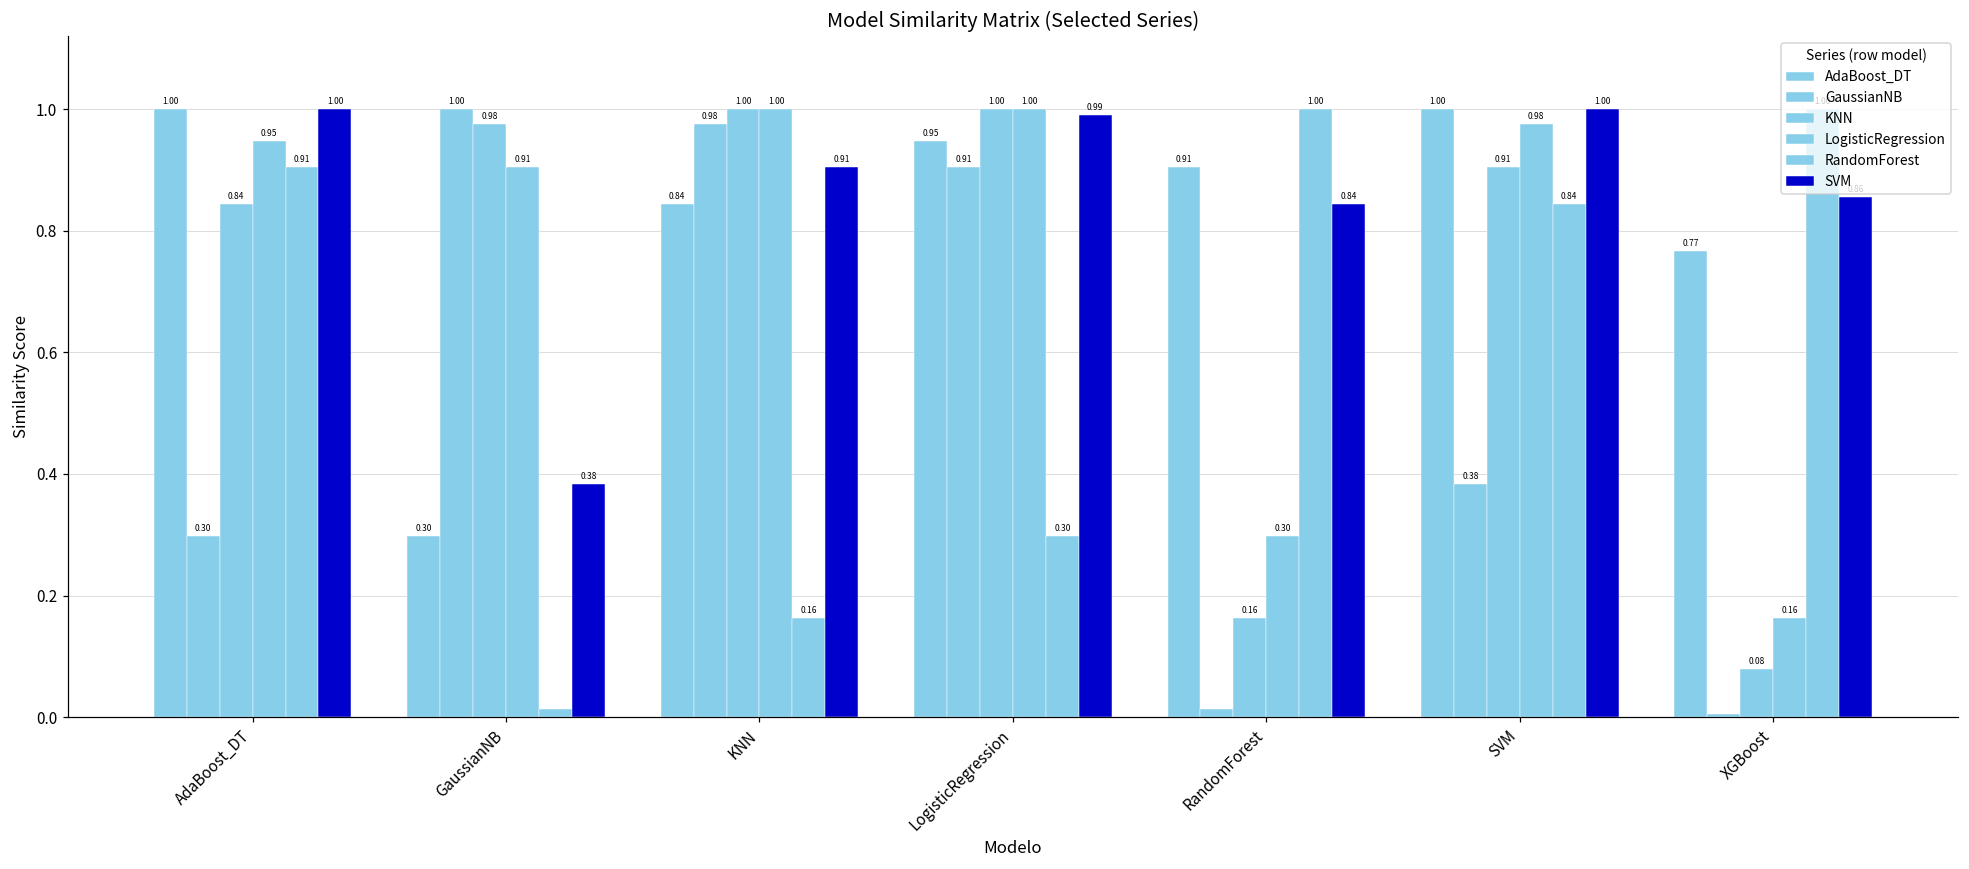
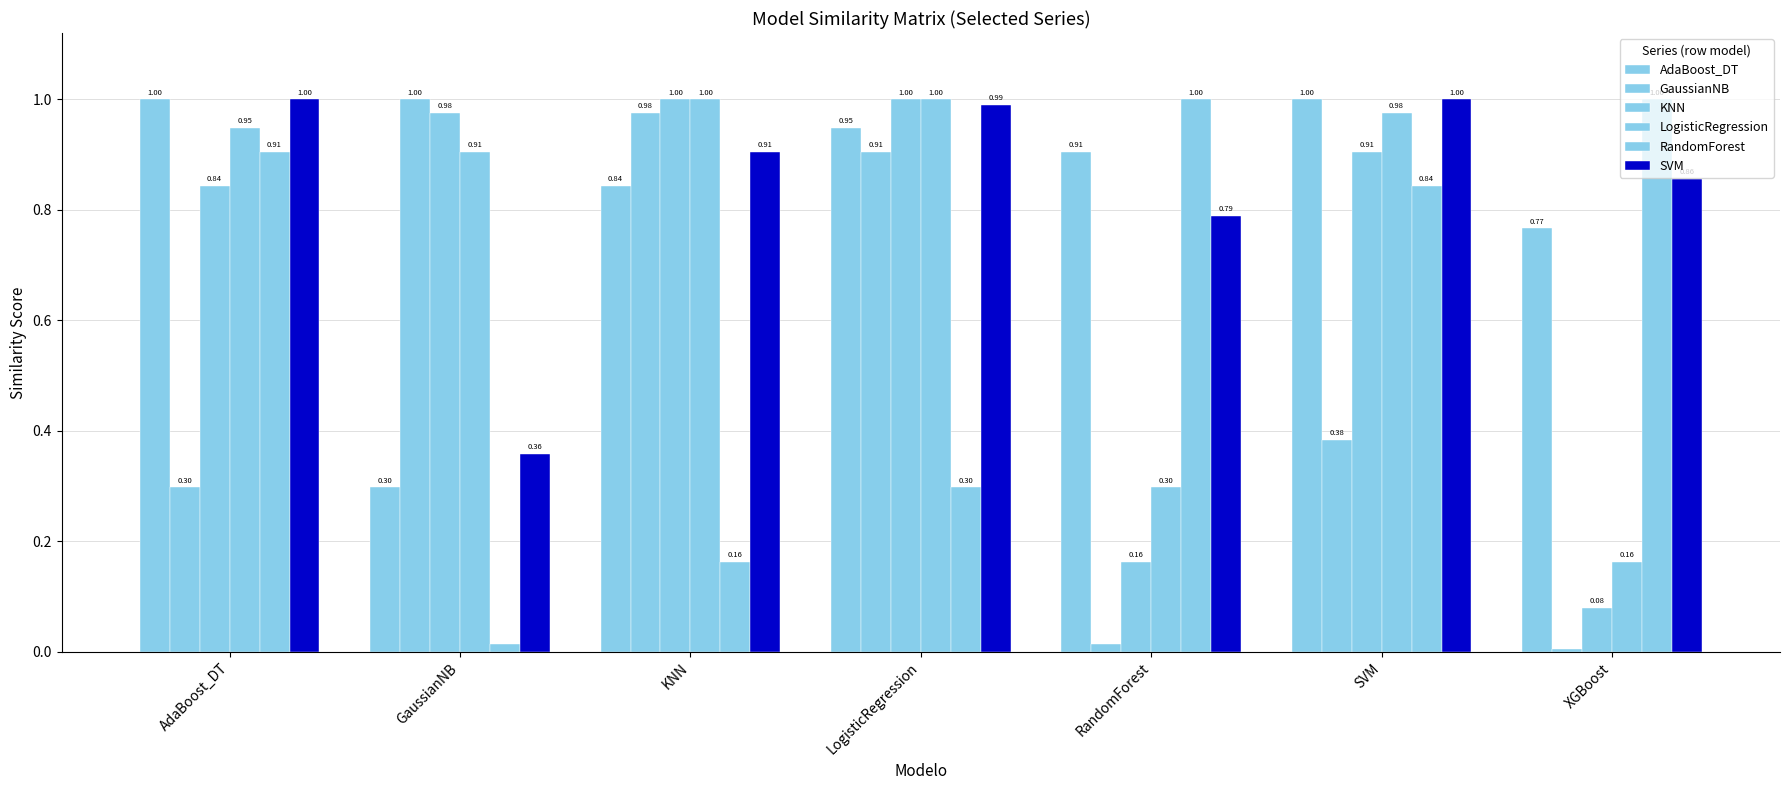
  {
    "SVM": {
      "AdaBoost_DT": 1.00,
-     "GaussianNB": 0.38,
+     "GaussianNB": 0.36,
      "KNN": 0.91,
      "LogisticRegression": 0.99,
-     "RandomForest": 0.84,
+     "RandomForest": 0.79,
      "SVM": 1.00
    }
  }
